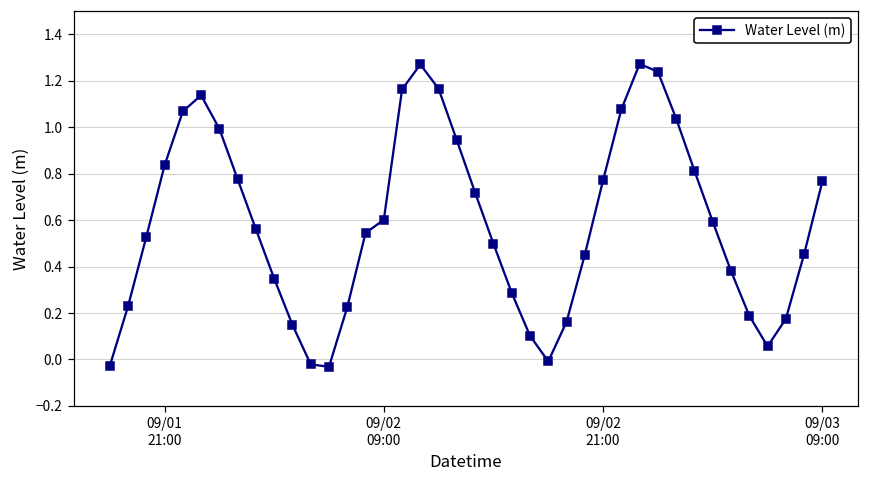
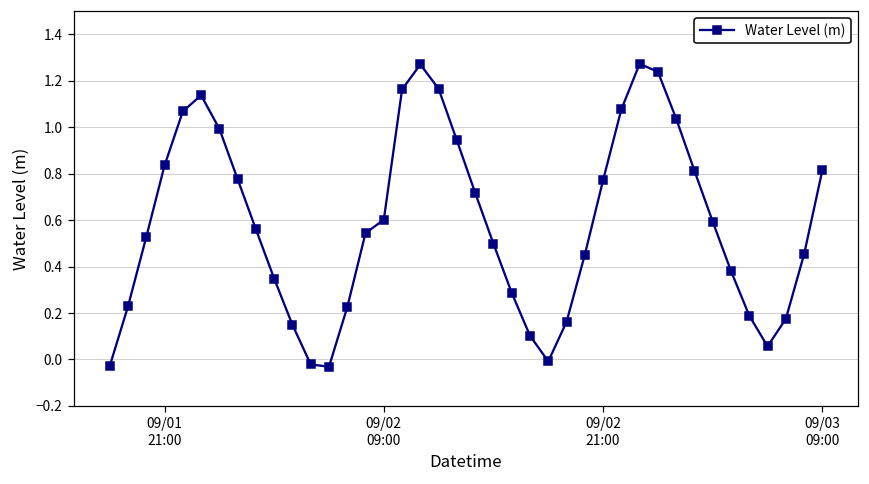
  {
    "09/01 21:00": 0.83,
    "09/02 09:00": 0.60,
    "09/02 21:00": 0.77,
-   "09/03 09:00": 0.77
+   "09/03 09:00": 0.81
  }
